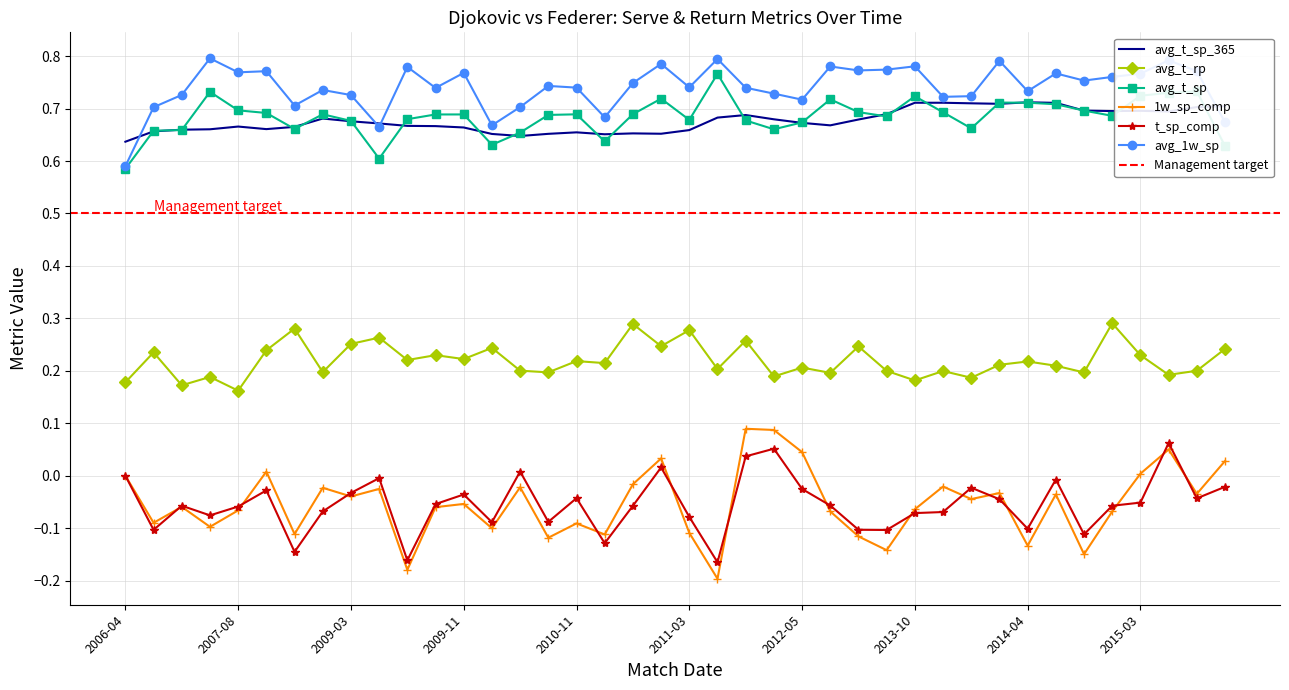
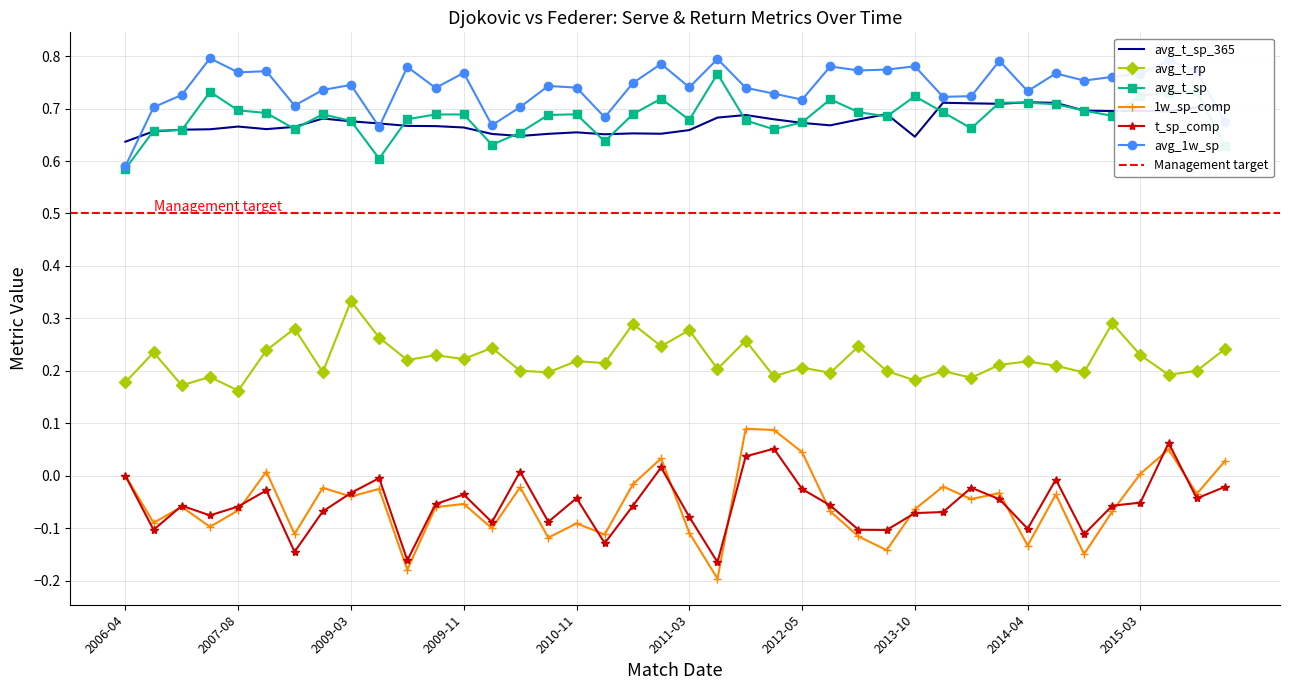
  {
    "avg_t_sp_365": {
      "2006-04": 0.64,
      "2007-08": 0.67,
      "2009-11": 0.66,
      "2010-11": 0.65,
      "2011-03": 0.66,
-     "2013-10": 0.71
+     "2013-10": 0.65
    },
    "avg_t_rp": {
      "2006-04": 0.18,
      "2007-08": 0.16,
-     "2009-03": 0.25,
+     "2009-03": 0.33,
      "2009-11": 0.22,
      "2010-11": 0.22,
      "2011-03": 0.28,
      "2012-05": 0.21,
      "2013-10": 0.18,
      "2014-04": 0.22,
      "2015-03": 0.23
    },
    "avg_t_sp": {
      "2006-04": 0.59,
      "2007-08": 0.70,
      "2009-11": 0.69,
      "2010-11": 0.69,
      "2011-03": 0.68,
      "2013-10": 0.72
    },
    "1w_sp_comp": {
      "2007-08": -0.07,
      "2009-03": -0.04,
      "2009-11": -0.05,
      "2010-11": -0.09,
      "2011-03": -0.11,
      "2012-05": 0.05,
      "2013-10": -0.06,
      "2014-04": -0.13,
      "2015-03": 0.00
    },
    "t_sp_comp": {
      "2007-08": -0.06,
      "2009-03": -0.03,
      "2009-11": -0.04,
      "2010-11": -0.04,
      "2011-03": -0.08,
      "2012-05": -0.03,
      "2013-10": -0.07,
      "2014-04": -0.10,
      "2015-03": -0.05
    },
    "avg_1w_sp": {
      "2006-04": 0.59,
      "2007-08": 0.77,
-     "2009-03": 0.73,
+     "2009-03": 0.75,
      "2009-11": 0.77,
      "2010-11": 0.74,
      "2011-03": 0.74,
      "2012-05": 0.72,
      "2013-10": 0.78,
      "2014-04": 0.73
    }
  }
